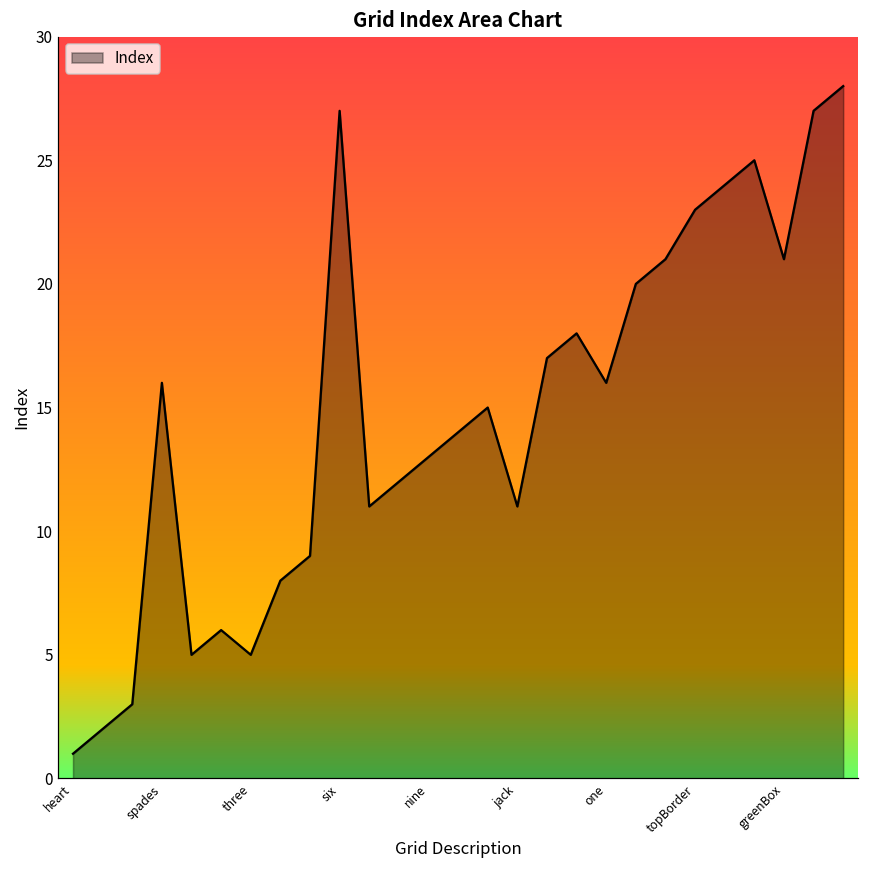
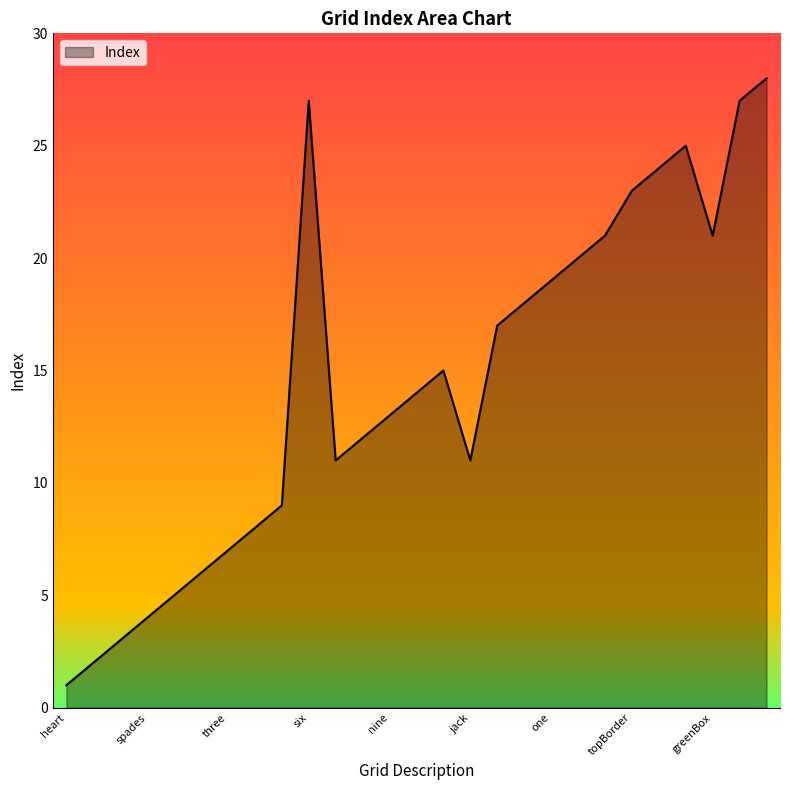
  {
    "heart": 1,
-   "spades": 16,
-   "three": 5,
+   "spades": 4,
+   "three": 7,
    "six": 27,
    "nine": 13,
    "jack": 11,
-   "one": 16,
+   "one": 19,
    "topBorder": 23,
    "greenBox": 21
  }
